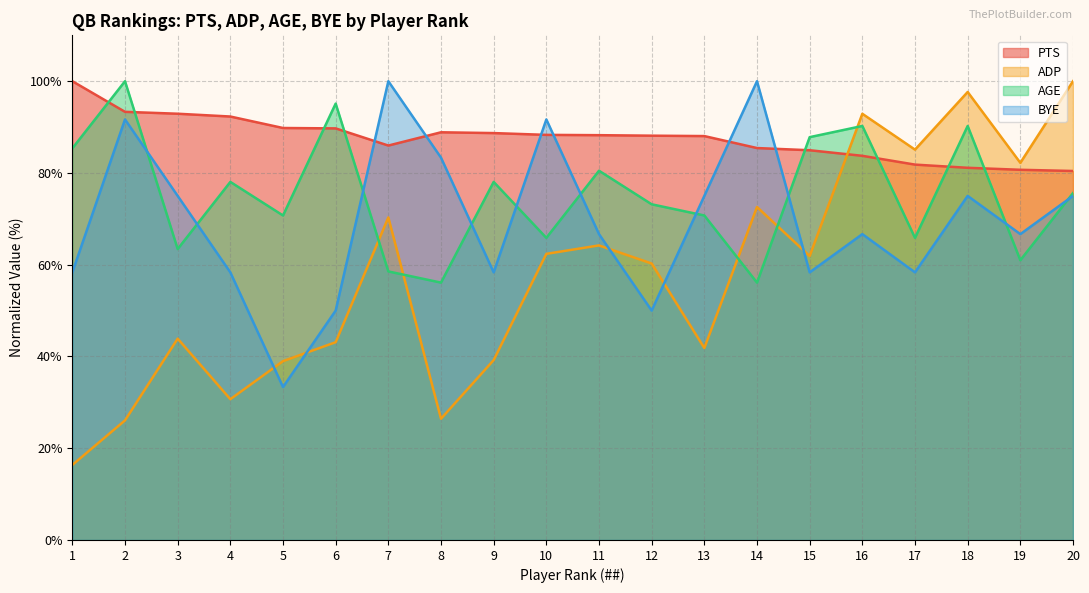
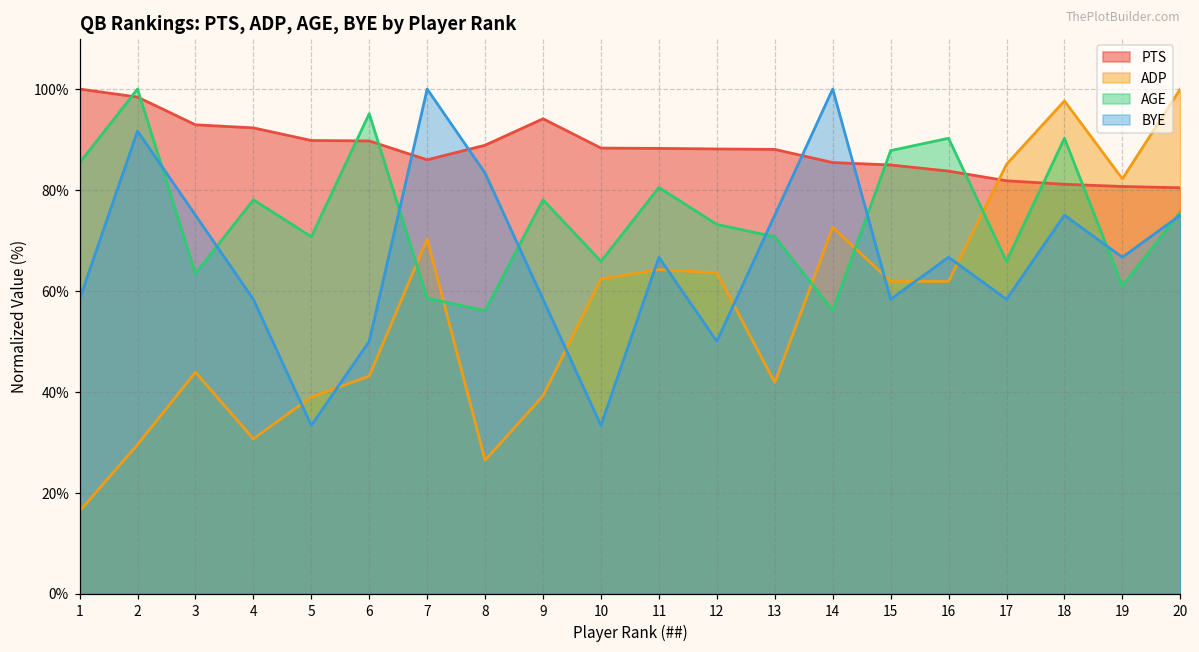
  {
    "PTS": {
      "1": "100%",
-     "2": "93%",
+     "2": "98%",
      "3": "93%",
      "4": "92%",
      "5": "90%",
      "6": "90%",
      "7": "86%",
      "8": "89%",
-     "9": "89%",
+     "9": "94%",
      "10": "88%",
      "11": "88%",
      "12": "88%",
      "13": "88%",
      "14": "85%",
      "15": "85%",
      "16": "84%",
      "17": "82%",
      "18": "81%",
      "19": "81%",
      "20": "80%"
    },
    "ADP": {
      "1": "16%",
-     "2": "26%",
+     "2": "30%",
      "3": "44%",
      "4": "31%",
      "5": "39%",
      "6": "43%",
      "7": "70%",
      "8": "26%",
      "9": "39%",
      "10": "62%",
      "11": "64%",
-     "12": "60%",
+     "12": "64%",
      "13": "42%",
      "14": "73%",
      "15": "62%",
-     "16": "93%",
+     "16": "62%",
      "17": "85%",
      "18": "98%",
      "19": "82%",
      "20": "100%"
    },
    "AGE": {
      "1": "85%",
      "2": "100%",
      "3": "63%",
      "4": "78%",
      "5": "71%",
      "6": "95%",
      "7": "59%",
      "8": "56%",
      "9": "78%",
      "10": "66%",
      "11": "80%",
      "12": "73%",
      "13": "71%",
      "14": "56%",
      "15": "88%",
      "16": "90%",
      "17": "66%",
      "18": "90%",
      "19": "61%",
      "20": "76%"
    },
    "BYE": {
      "1": "58%",
      "2": "92%",
      "3": "75%",
      "4": "58%",
      "5": "33%",
      "6": "50%",
      "7": "100%",
      "8": "83%",
      "9": "58%",
-     "10": "92%",
+     "10": "33%",
      "11": "67%",
      "12": "50%",
      "13": "75%",
      "14": "100%",
      "15": "58%",
      "16": "67%",
      "17": "58%",
      "18": "75%",
      "19": "67%",
      "20": "75%"
    }
  }
